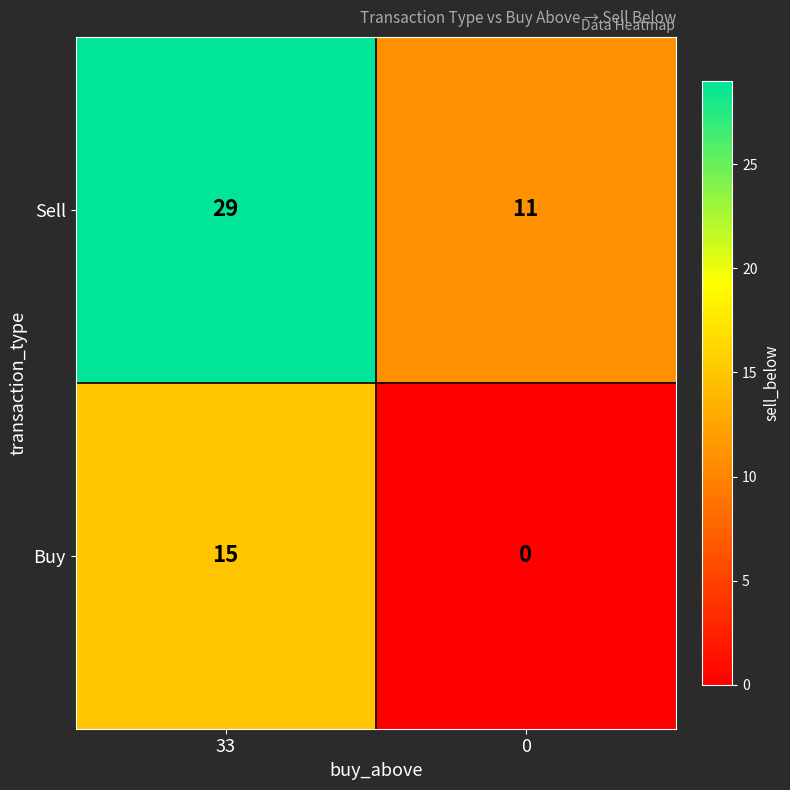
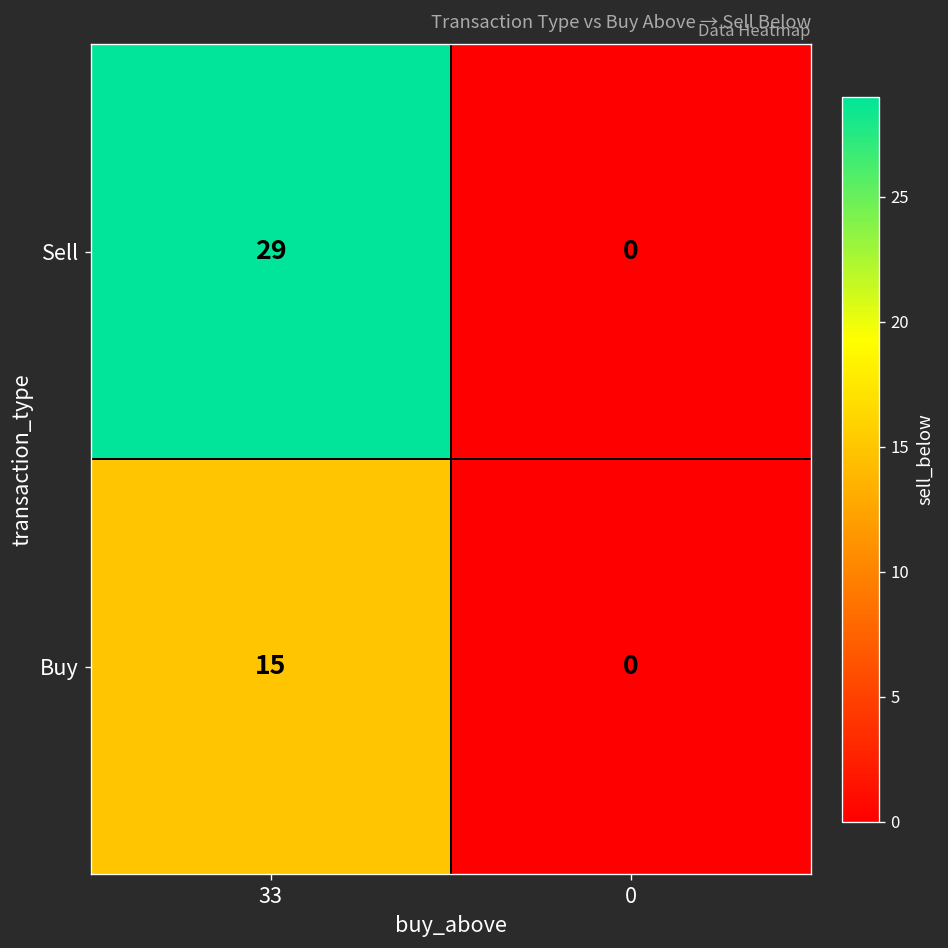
  {
    "Sell": {
      "33": 29,
-     "0": 11
+     "0": 0
    },
    "Buy": {
      "33": 15,
      "0": 0
    }
  }
